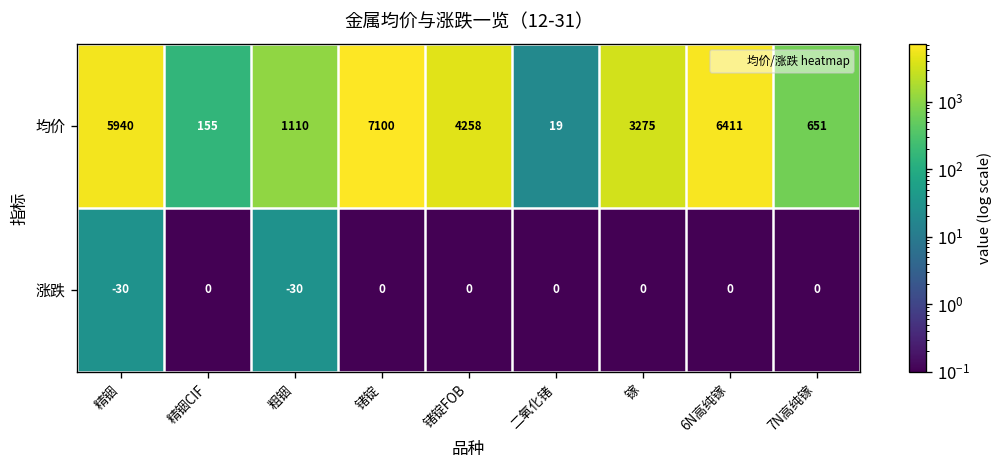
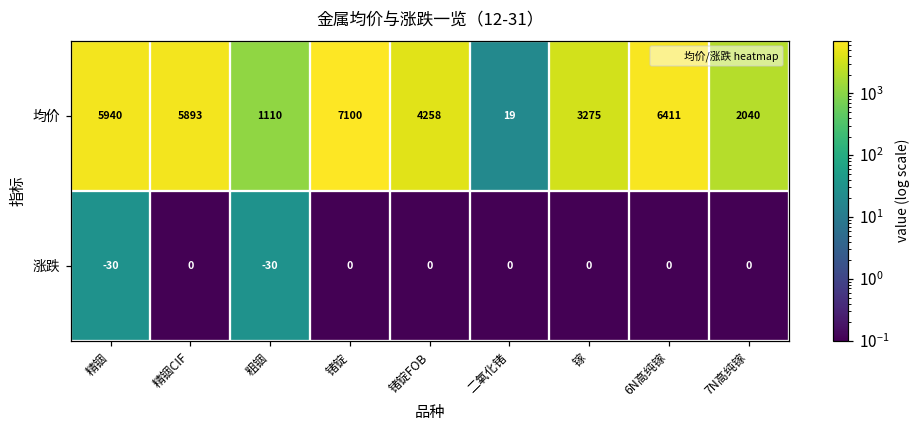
  {
    "均价": {
      "精铟": 5940,
-     "精铟CIF": 155,
+     "精铟CIF": 5893,
      "粗铟": 1110,
      "锗锭": 7100,
      "锗锭FOB": 4258,
      "二氧化锗": 19,
      "镓": 3275,
      "6N高纯镓": 6411,
-     "7N高纯镓": 651
+     "7N高纯镓": 2040
    },
    "涨跌": {
      "精铟": -30,
      "精铟CIF": 0,
      "粗铟": -30,
      "锗锭": 0,
      "锗锭FOB": 0,
      "二氧化锗": 0,
      "镓": 0,
      "6N高纯镓": 0,
      "7N高纯镓": 0
    }
  }
